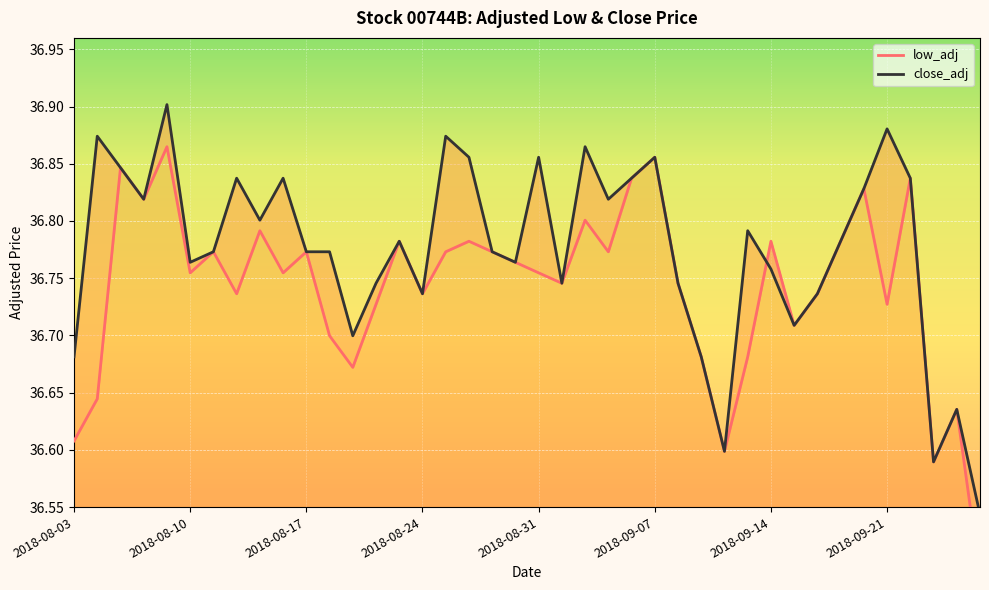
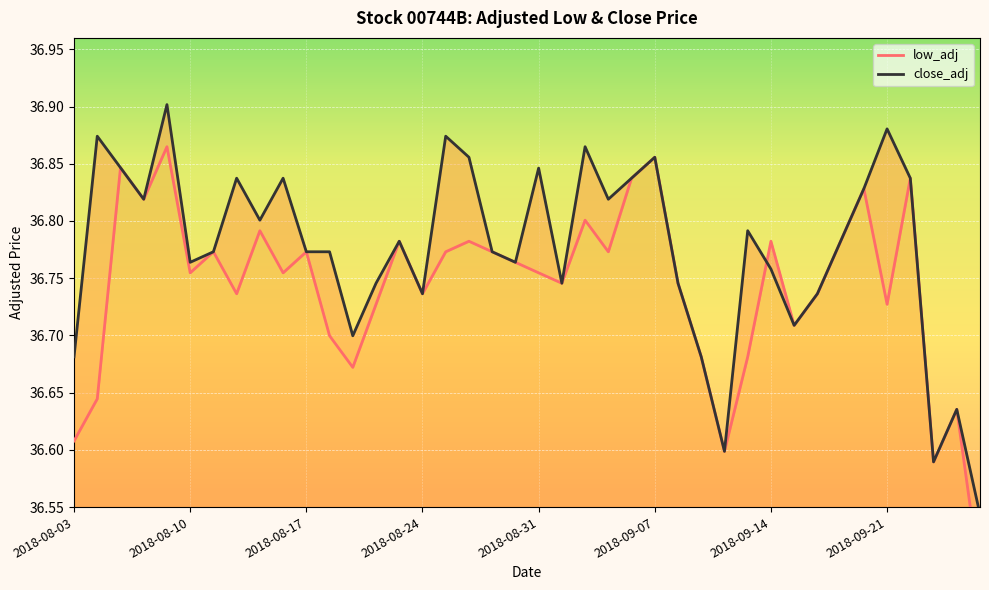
  {
    "close_adj": {
-     "2018-08-31": 36.856
+     "2018-08-31": 36.846
    }
  }
